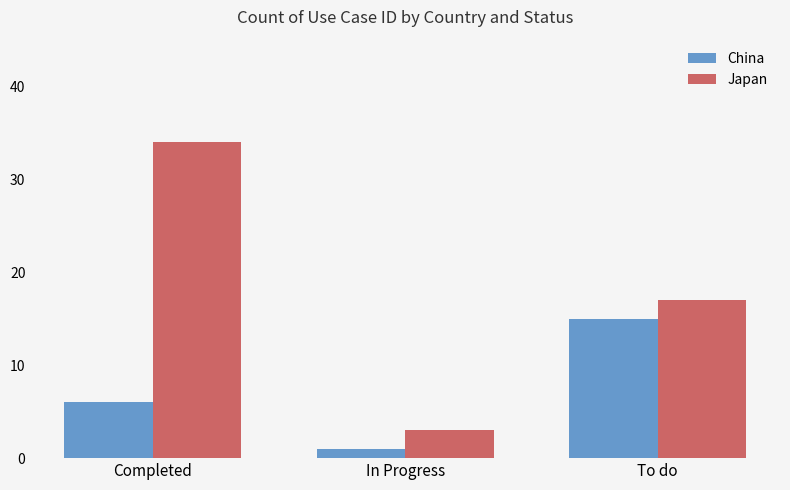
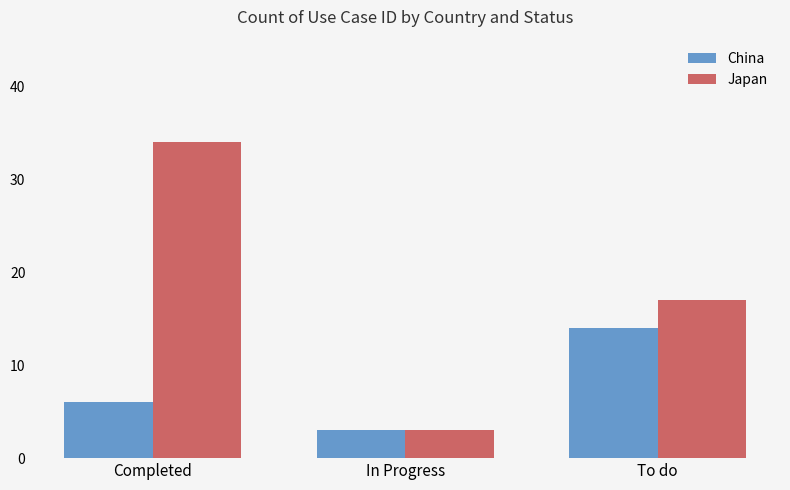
  {
    "China": {
      "Completed": 6,
-     "In Progress": 1,
-     "To do": 15
+     "In Progress": 3,
+     "To do": 14
    },
    "Japan": {
      "Completed": 34,
      "In Progress": 3,
      "To do": 17
    }
  }
